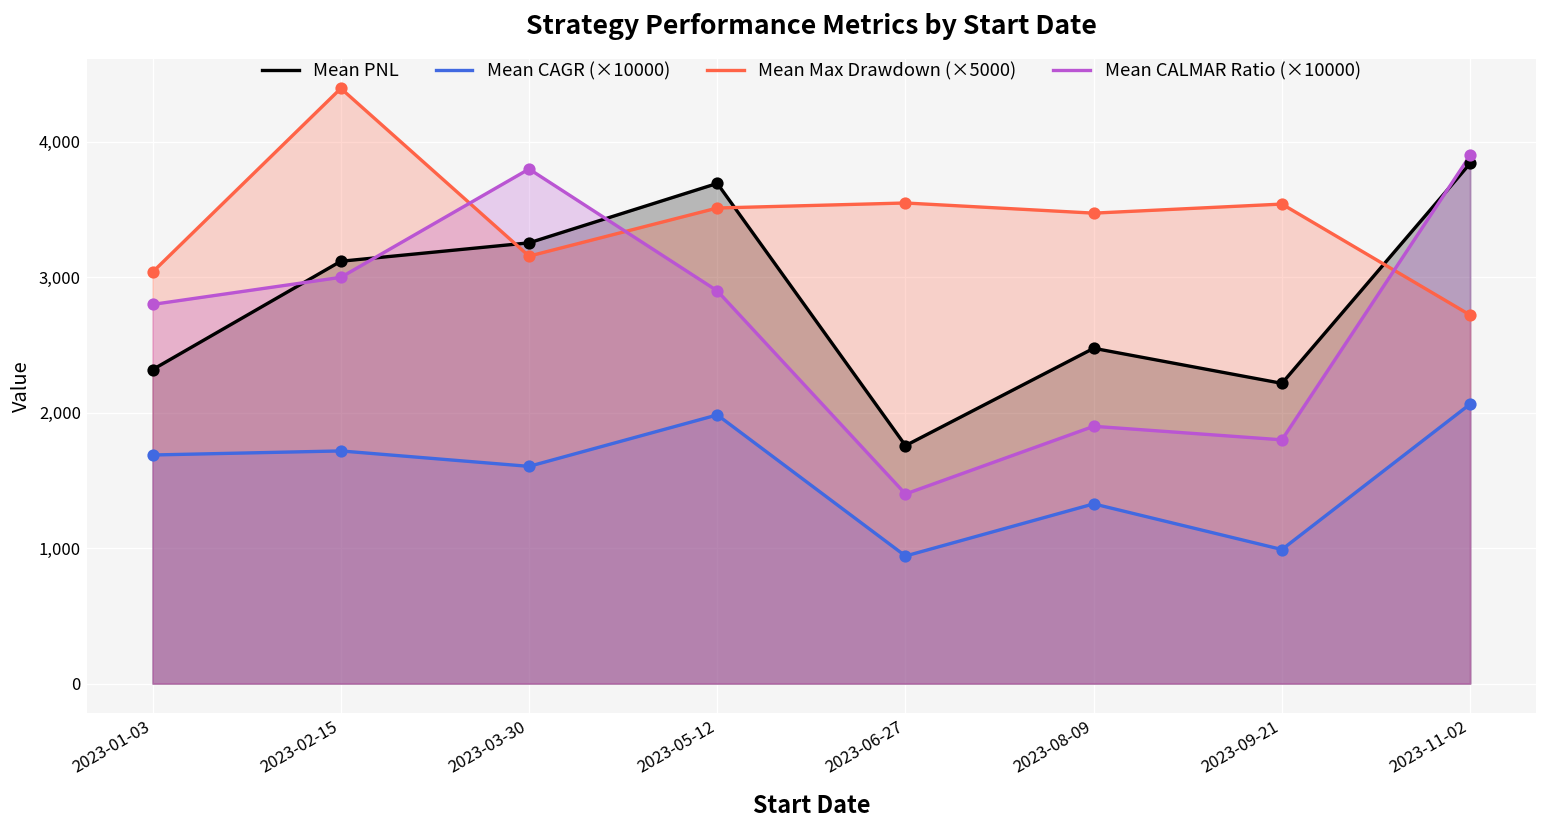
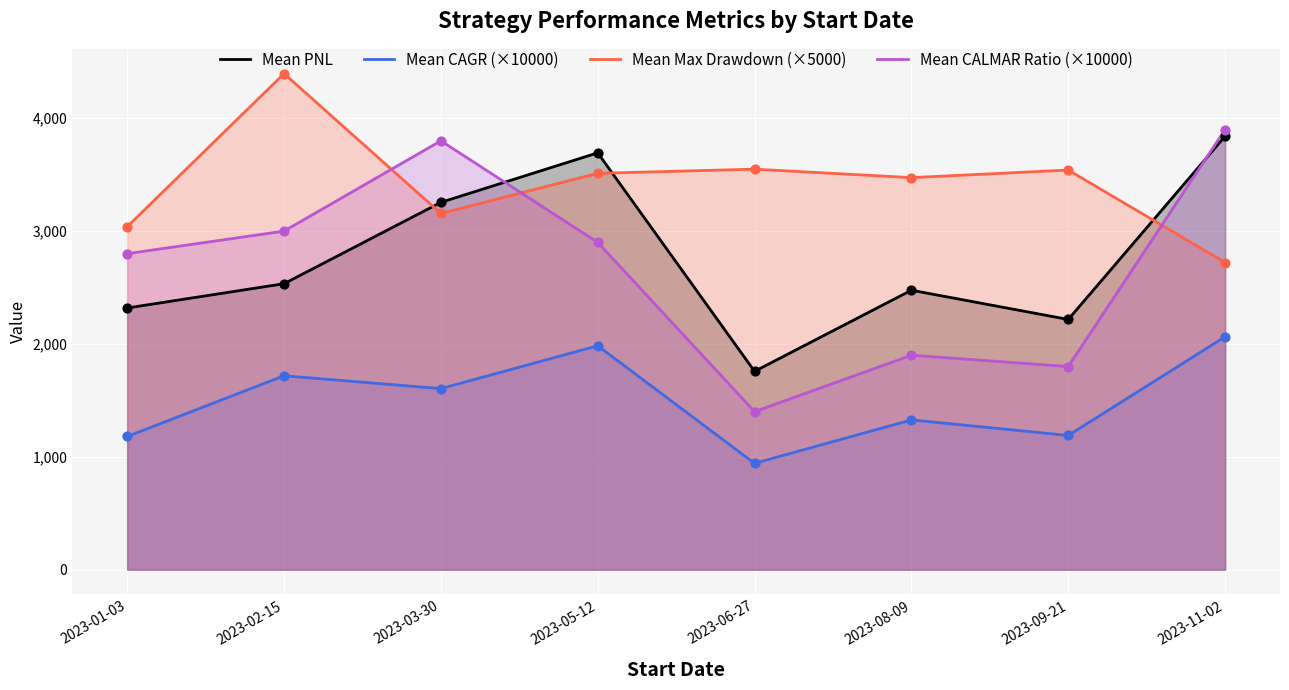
  {
    "Mean PNL": {
      "2023-01-03": "2,320",
-     "2023-02-15": "3,120",
+     "2023-02-15": "2,530",
      "2023-03-30": "3,250",
      "2023-05-12": "3,690",
      "2023-06-27": "1,760",
      "2023-08-09": "2,480",
      "2023-09-21": "2,220",
      "2023-11-02": "3,840"
    },
    "Mean CAGR (×10000)": {
-     "2023-01-03": "1,690",
+     "2023-01-03": "1,180",
      "2023-02-15": "1,720",
      "2023-03-30": "1,600",
      "2023-05-12": "1,980",
      "2023-06-27": "940",
      "2023-08-09": "1,330",
-     "2023-09-21": "990",
+     "2023-09-21": "1,190",
      "2023-11-02": "2,060"
    },
    "Mean Max Drawdown (×5000)": {
      "2023-01-03": "3,040",
      "2023-02-15": "4,400",
      "2023-03-30": "3,160",
      "2023-05-12": "3,510",
      "2023-06-27": "3,550",
      "2023-08-09": "3,470",
      "2023-09-21": "3,540",
      "2023-11-02": "2,720"
    },
    "Mean CALMAR Ratio (×10000)": {
      "2023-01-03": "2,800",
      "2023-02-15": "3,000",
      "2023-03-30": "3,800",
      "2023-05-12": "2,900",
      "2023-06-27": "1,400",
      "2023-08-09": "1,900",
      "2023-09-21": "1,800",
      "2023-11-02": "3,900"
    }
  }
